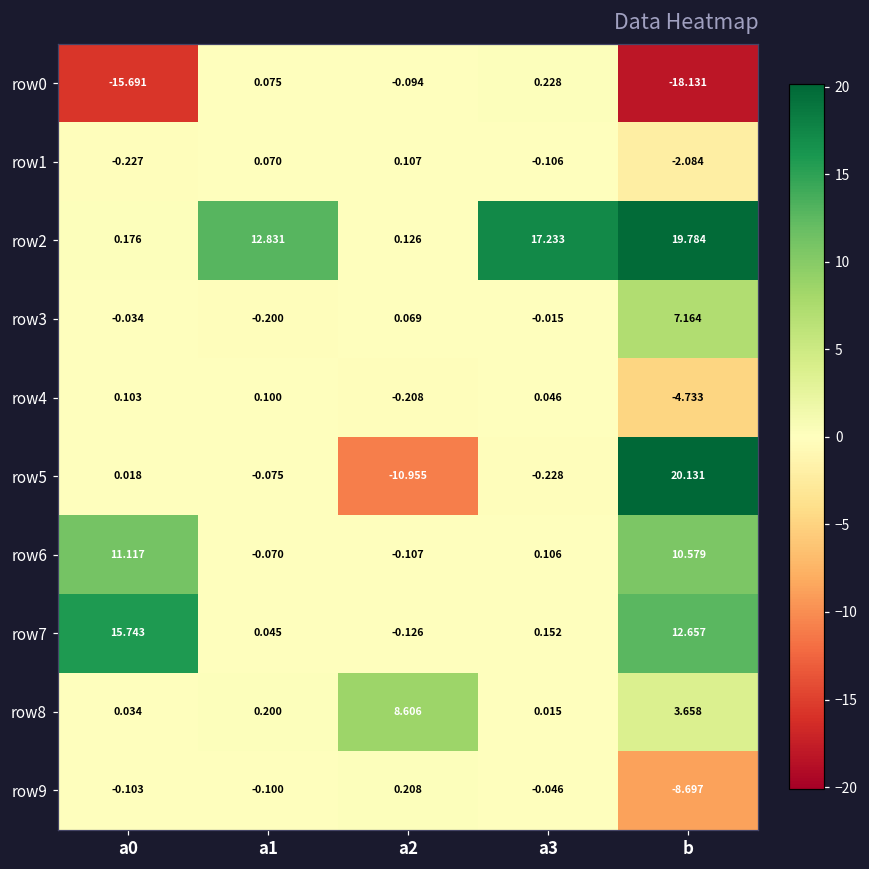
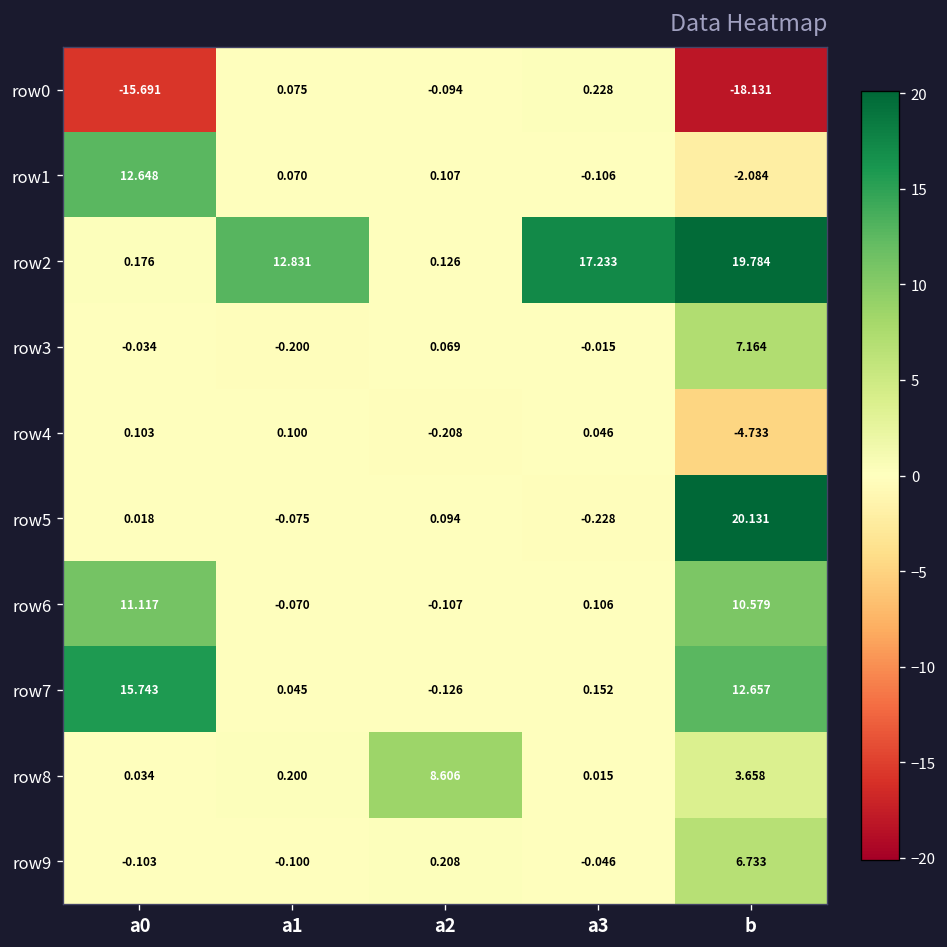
  {
    "row0": {
      "a0": -15.691,
      "a1": 0.075,
      "a2": -0.094,
      "a3": 0.228,
      "b": -18.131
    },
    "row1": {
-     "a0": -0.227,
+     "a0": 12.648,
      "a1": 0.070,
      "a2": 0.107,
      "a3": -0.106,
      "b": -2.084
    },
    "row2": {
      "a0": 0.176,
      "a1": 12.831,
      "a2": 0.126,
      "a3": 17.233,
      "b": 19.784
    },
    "row3": {
      "a0": -0.034,
      "a1": -0.200,
      "a2": 0.069,
      "a3": -0.015,
      "b": 7.164
    },
    "row4": {
      "a0": 0.103,
      "a1": 0.100,
      "a2": -0.208,
      "a3": 0.046,
      "b": -4.733
    },
    "row5": {
      "a0": 0.018,
      "a1": -0.075,
-     "a2": -10.955,
+     "a2": 0.094,
      "a3": -0.228,
      "b": 20.131
    },
    "row6": {
      "a0": 11.117,
      "a1": -0.070,
      "a2": -0.107,
      "a3": 0.106,
      "b": 10.579
    },
    "row7": {
      "a0": 15.743,
      "a1": 0.045,
      "a2": -0.126,
      "a3": 0.152,
      "b": 12.657
    },
    "row8": {
      "a0": 0.034,
      "a1": 0.200,
      "a2": 8.606,
      "a3": 0.015,
      "b": 3.658
    },
    "row9": {
      "a0": -0.103,
      "a1": -0.100,
      "a2": 0.208,
      "a3": -0.046,
-     "b": -8.697
+     "b": 6.733
    }
  }
